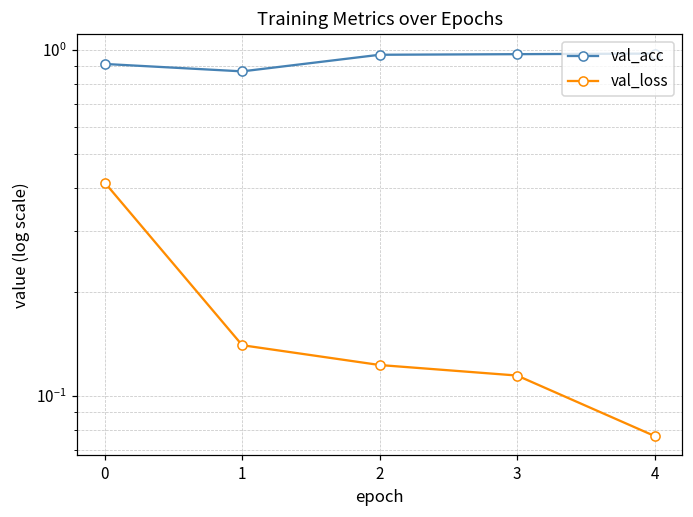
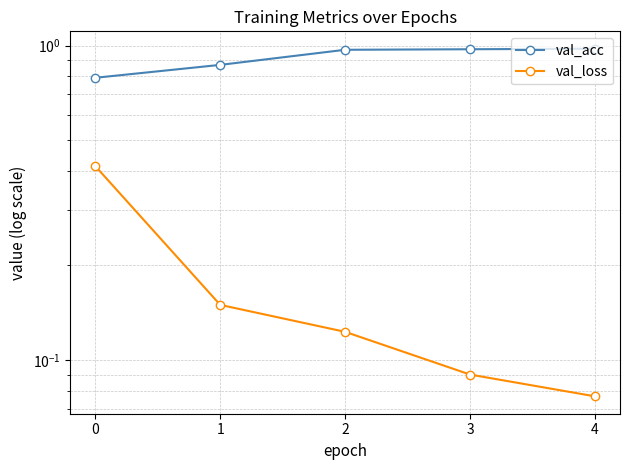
  {
    "val_acc": {
-     "0": 0.91,
+     "0": 0.79,
      "1": 0.87,
      "2": 0.97,
      "3": 0.97
    },
    "val_loss": {
      "0": 0.41,
-     "1": 0.14,
+     "1": 0.15,
      "2": 0.123,
-     "3": 0.115,
+     "3": 0.090,
      "4": 0.077
    }
  }
